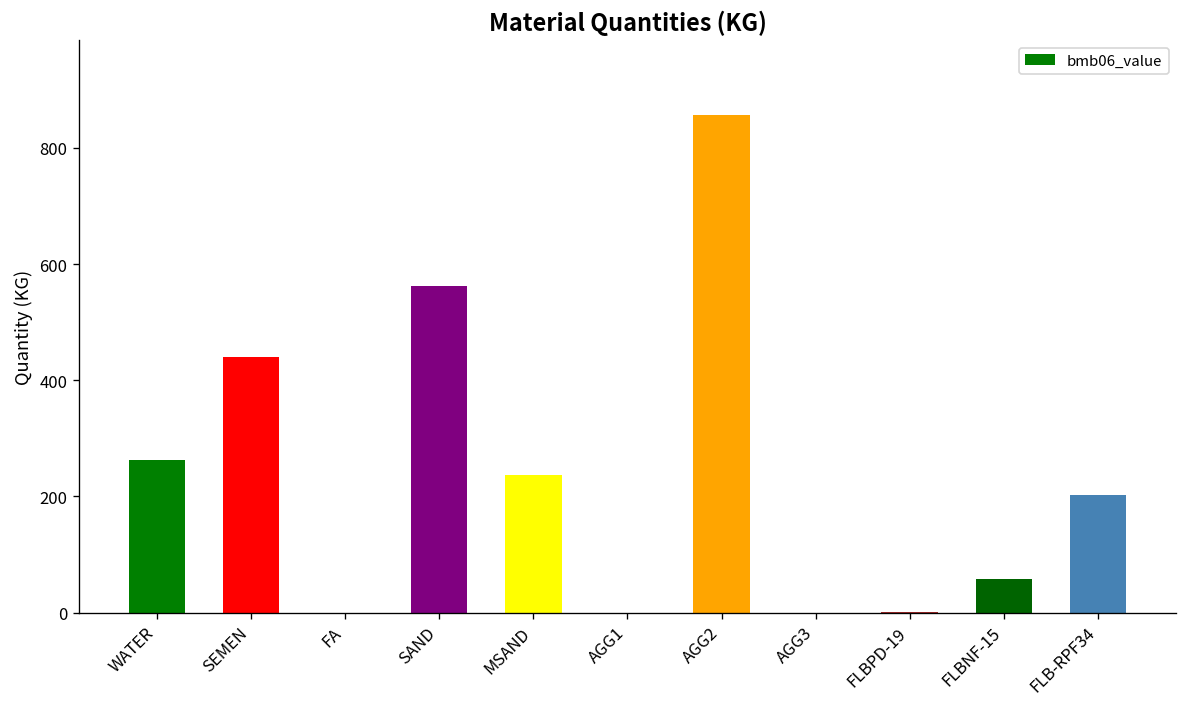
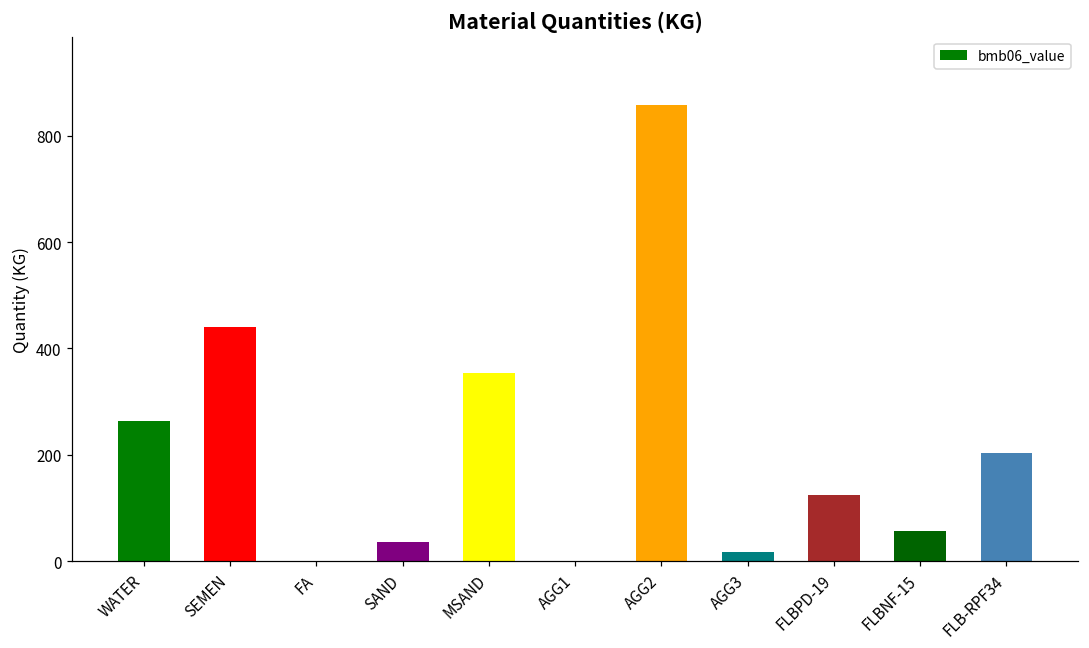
  {
    "WATER": 260,
    "SEMEN": 440,
    "FA": 0,
-   "SAND": 560,
-   "MSAND": 240,
+   "SAND": 40,
+   "MSAND": 350,
    "AGG1": 0,
    "AGG2": 860,
-   "AGG3": 0,
-   "FLBPD-19": 0,
+   "AGG3": 20,
+   "FLBPD-19": 130,
    "FLBNF-15": 60,
    "FLB-RPF34": 200
  }
